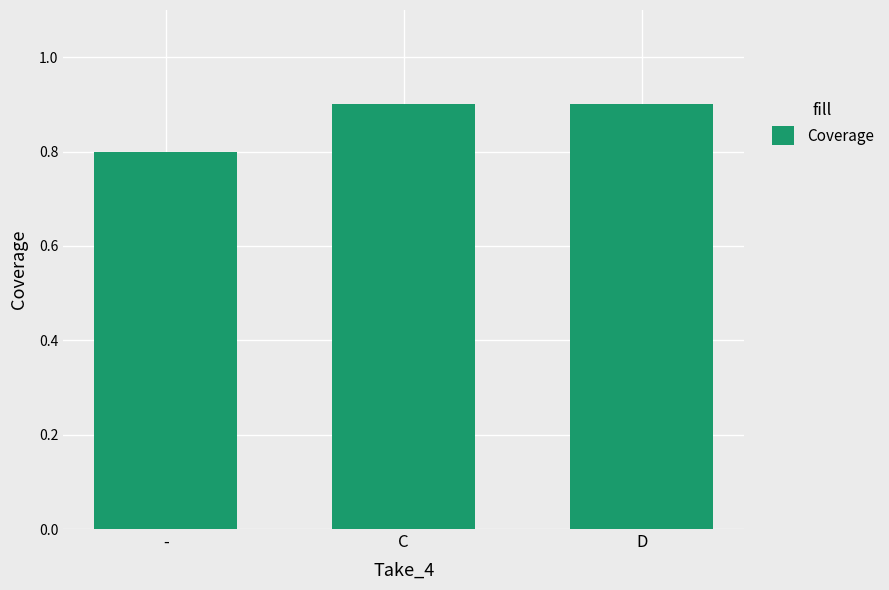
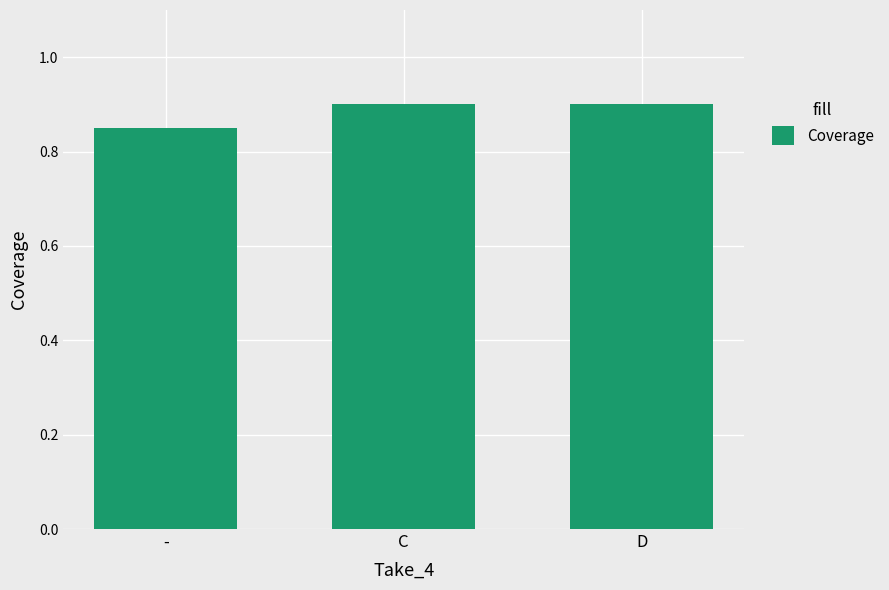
  {
-   "-": 0.80,
+   "-": 0.85,
    "C": 0.90,
    "D": 0.90
  }
